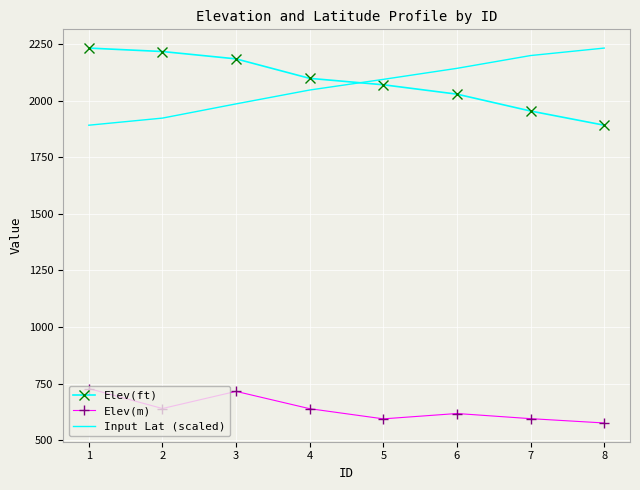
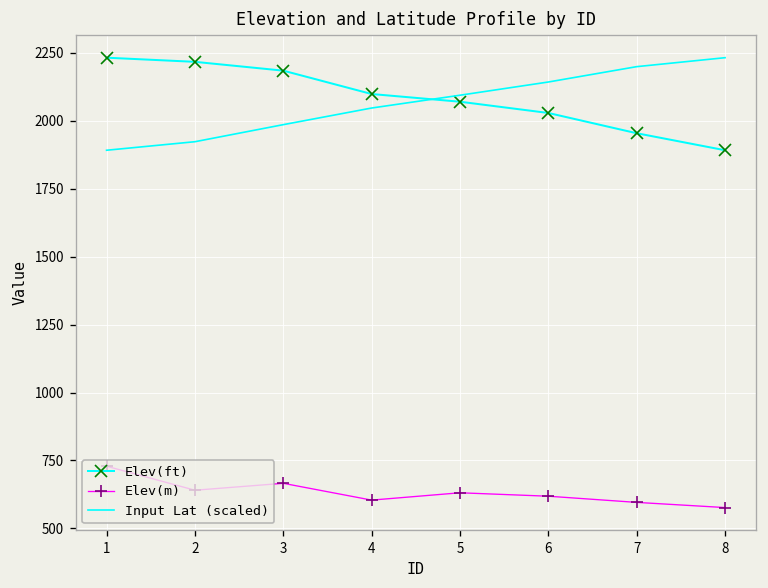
  {
    "Elev(m)": {
-     "3": 720,
-     "4": 640,
-     "5": 590,
+     "3": 670,
+     "4": 600,
+     "5": 630,
      "6": 620,
      "7": 600,
      "8": 580
    }
  }
